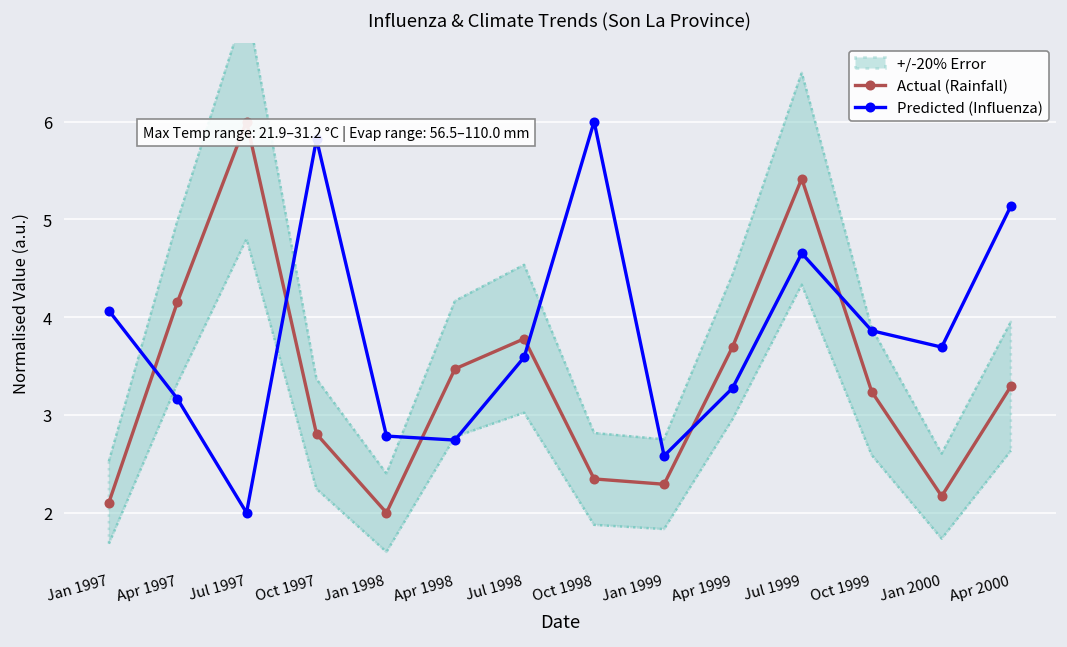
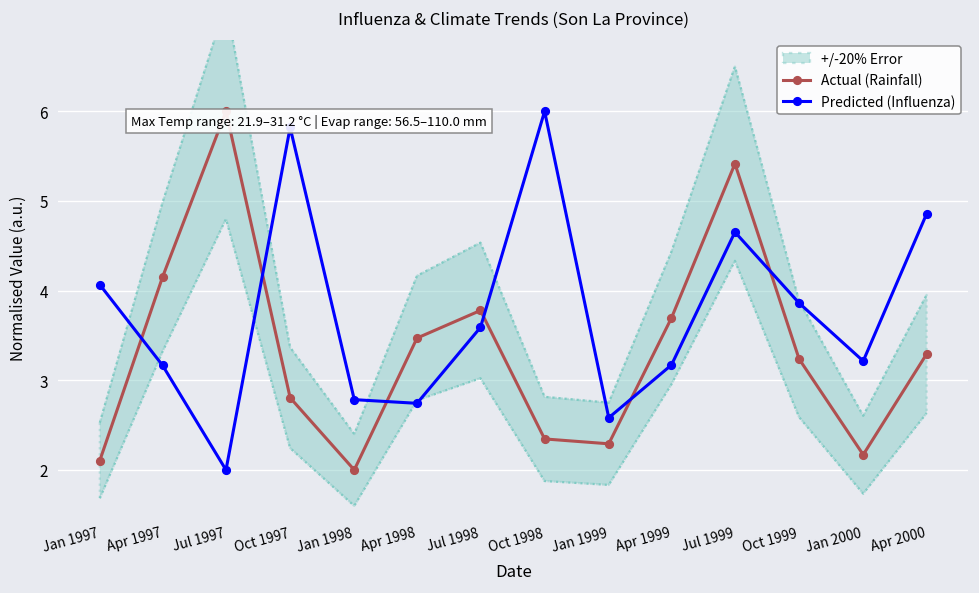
  {
    "Actual (Rainfall)": {
      "Jan 1997": 2.1,
      "Apr 1997": 4.2,
      "Oct 1997": 2.8,
      "Jan 1998": 2.0,
      "Apr 1998": 3.5,
      "Jul 1998": 3.8,
      "Oct 1998": 2.3,
      "Jan 1999": 2.3,
      "Apr 1999": 3.7,
      "Jul 1999": 5.4,
      "Oct 1999": 3.2,
      "Jan 2000": 2.2,
      "Apr 2000": 3.3
    },
    "Predicted (Influenza)": {
      "Jan 1997": 4.1,
      "Apr 1997": 3.2,
      "Jul 1997": 2.0,
      "Jan 1998": 2.8,
      "Apr 1998": 2.7,
      "Jul 1998": 3.6,
      "Oct 1998": 6.0,
      "Jan 1999": 2.6,
-     "Apr 1999": 3.3,
+     "Apr 1999": 3.2,
      "Jul 1999": 4.7,
-     "Jan 2000": 3.7,
-     "Apr 2000": 5.1
+     "Jan 2000": 3.2,
+     "Apr 2000": 4.9
    }
  }
